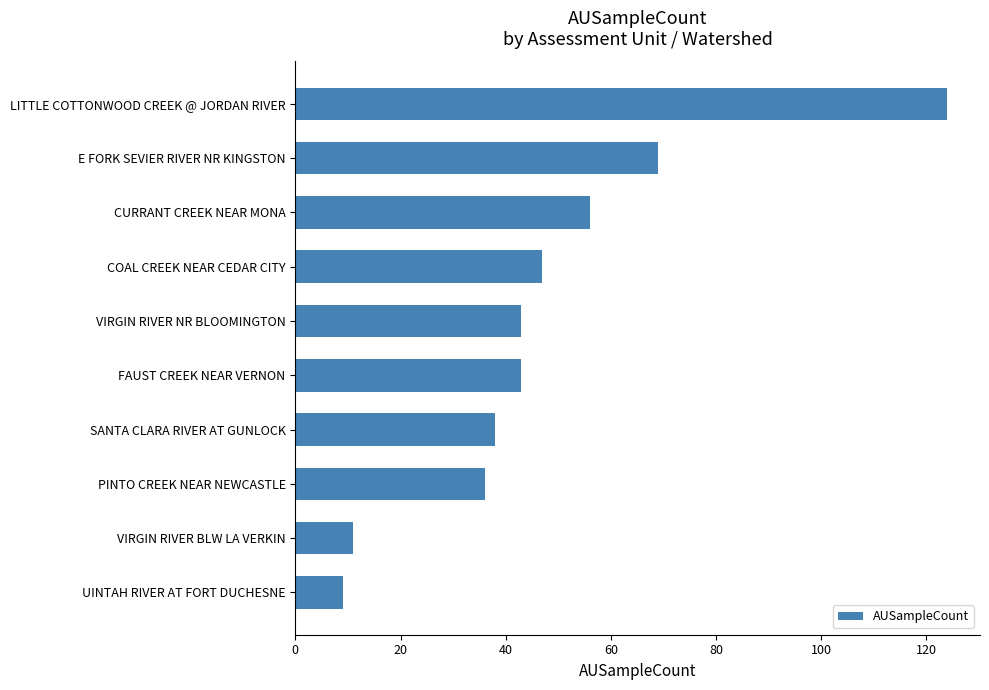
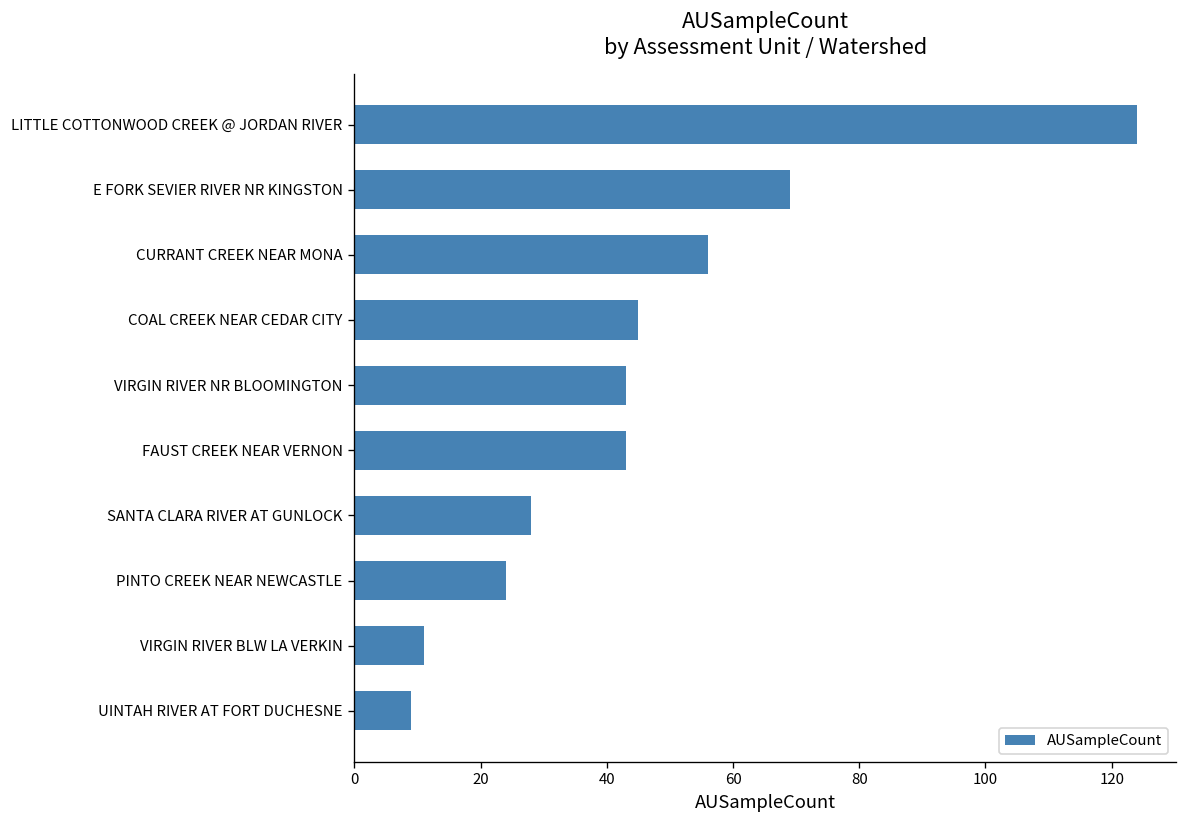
  {
    "LITTLE COTTONWOOD CREEK @ JORDAN RIVER": 124,
    "E FORK SEVIER RIVER NR KINGSTON": 69,
    "CURRANT CREEK NEAR MONA": 56,
-   "COAL CREEK NEAR CEDAR CITY": 47,
+   "COAL CREEK NEAR CEDAR CITY": 45,
    "VIRGIN RIVER NR BLOOMINGTON": 43,
    "FAUST CREEK NEAR VERNON": 43,
-   "SANTA CLARA RIVER AT GUNLOCK": 38,
-   "PINTO CREEK NEAR NEWCASTLE": 36,
+   "SANTA CLARA RIVER AT GUNLOCK": 28,
+   "PINTO CREEK NEAR NEWCASTLE": 24,
    "VIRGIN RIVER BLW LA VERKIN": 11,
    "UINTAH RIVER AT FORT DUCHESNE": 9
  }
